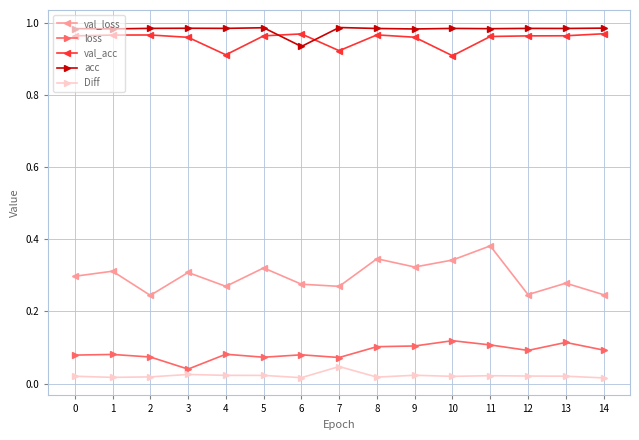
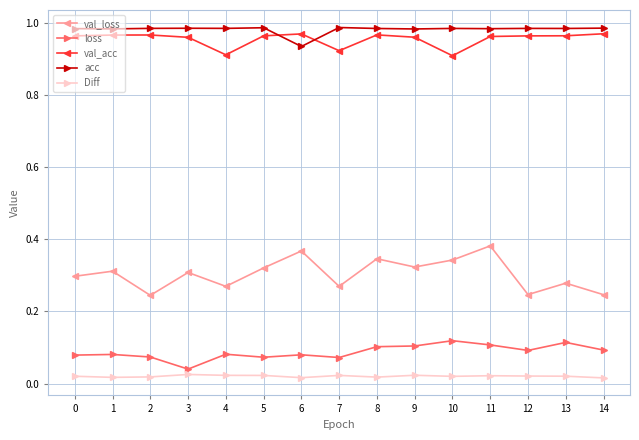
  {
    "val_loss": {
      "0": 0.30,
      "1": 0.31,
      "2": 0.24,
      "3": 0.31,
      "4": 0.27,
      "5": 0.32,
-     "6": 0.28,
+     "6": 0.37,
      "7": 0.27,
      "8": 0.35,
      "9": 0.32,
      "10": 0.34,
      "11": 0.38,
      "12": 0.25,
      "13": 0.28,
      "14": 0.25
    },
    "loss": {
      "0": 0.08,
      "1": 0.08,
      "2": 0.07,
      "3": 0.04,
      "4": 0.08,
      "5": 0.07,
      "6": 0.08,
      "7": 0.07,
      "8": 0.10,
      "9": 0.10,
      "10": 0.12,
      "11": 0.11,
      "12": 0.09,
      "13": 0.11,
      "14": 0.09
    },
    "val_acc": {
      "2": 0.97,
      "3": 0.96,
      "4": 0.91,
      "5": 0.97,
      "6": 0.97,
      "7": 0.92,
      "8": 0.97,
      "9": 0.96,
      "10": 0.91,
      "11": 0.96,
      "12": 0.96,
      "13": 0.97,
      "14": 0.97
    },
    "acc": {
      "2": 0.99,
      "3": 0.99,
      "4": 0.99,
      "5": 0.99,
      "6": 0.94,
      "7": 0.99,
      "8": 0.99,
      "9": 0.98,
      "10": 0.99,
      "11": 0.98,
      "12": 0.99,
      "13": 0.99,
      "14": 0.99
    },
    "Diff": {
      "0": 0.02,
      "1": 0.02,
      "2": 0.02,
      "3": 0.03,
      "4": 0.02,
      "5": 0.02,
      "6": 0.02,
-     "7": 0.05,
+     "7": 0.02,
      "8": 0.02,
      "9": 0.02,
      "10": 0.02,
      "11": 0.02,
      "12": 0.02,
      "13": 0.02,
      "14": 0.02
    }
  }
